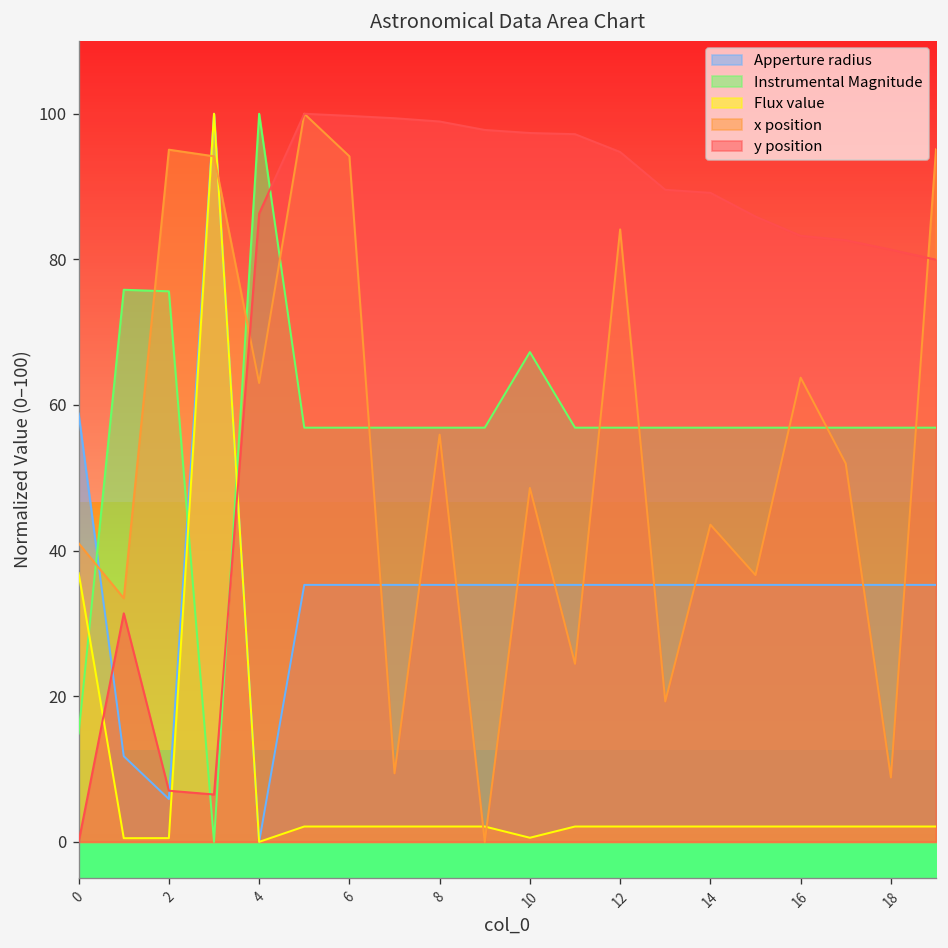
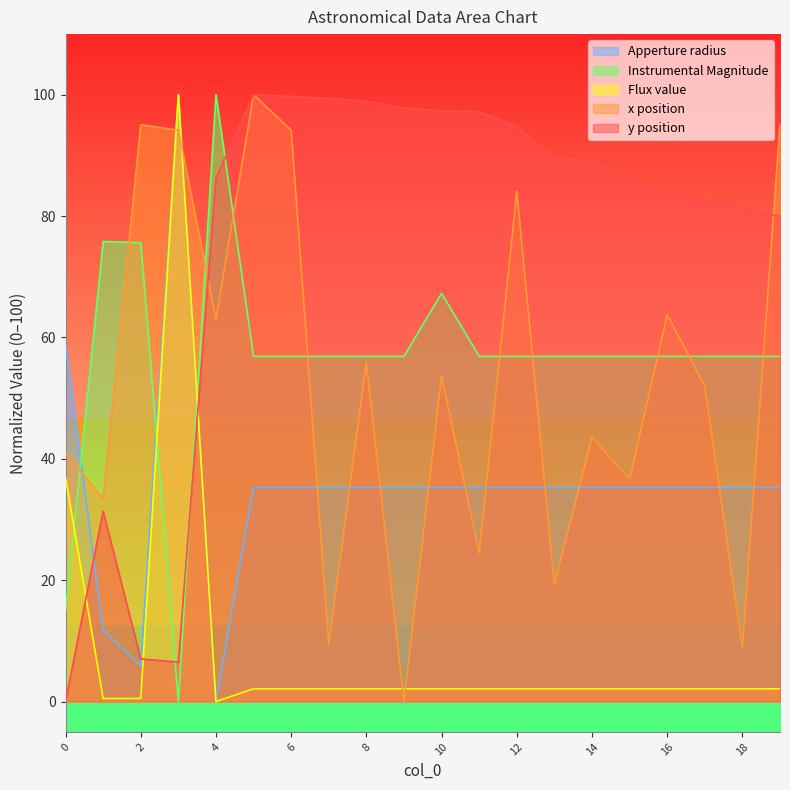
  {
    "Apperture radius": {
      "0": 59,
      "2": 6,
      "6": 35,
      "8": 35,
      "10": 35,
      "12": 35,
      "14": 35,
      "16": 35,
      "18": 35
    },
    "Instrumental Magnitude": {
      "0": 15,
      "2": 76,
      "4": 100,
      "6": 57,
      "8": 57,
      "10": 67,
      "12": 57,
      "14": 57,
      "16": 57,
      "18": 57
    },
    "Flux value": {
      "0": 37,
      "2": 1,
      "6": 2,
      "8": 2,
-     "10": 1,
+     "10": 2,
      "12": 2,
      "14": 2,
      "16": 2,
      "18": 2
    },
    "x position": {
      "0": 41,
      "2": 95,
      "4": 63,
      "6": 94,
      "8": 56,
-     "10": 49,
+     "10": 54,
      "12": 84,
      "14": 44,
      "16": 64,
      "18": 9
    },
    "y position": {
      "0": 0,
      "2": 7,
      "4": 86,
      "6": 100,
      "8": 99,
      "10": 97,
      "12": 95,
      "14": 89,
      "16": 83,
      "18": 81
    }
  }
